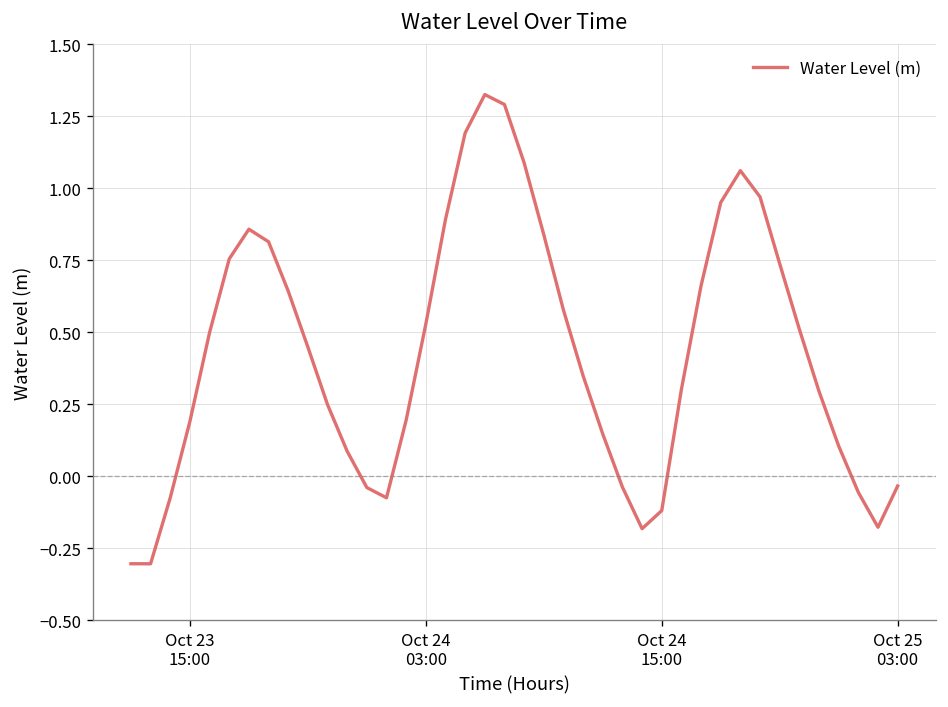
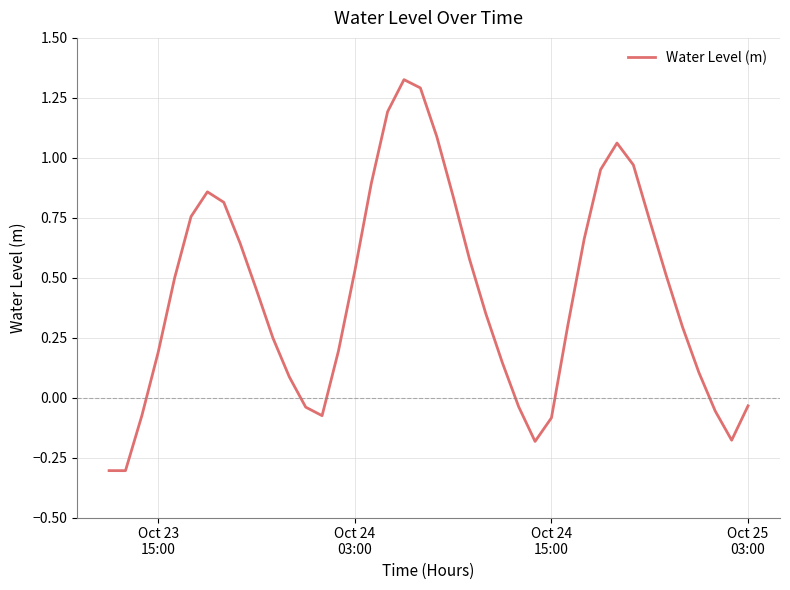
  {
    "Oct 23 15:00": 0.19,
    "Oct 24 03:00": 0.53,
-   "Oct 24 15:00": -0.12,
+   "Oct 24 15:00": -0.08,
    "Oct 25 03:00": -0.03
  }
